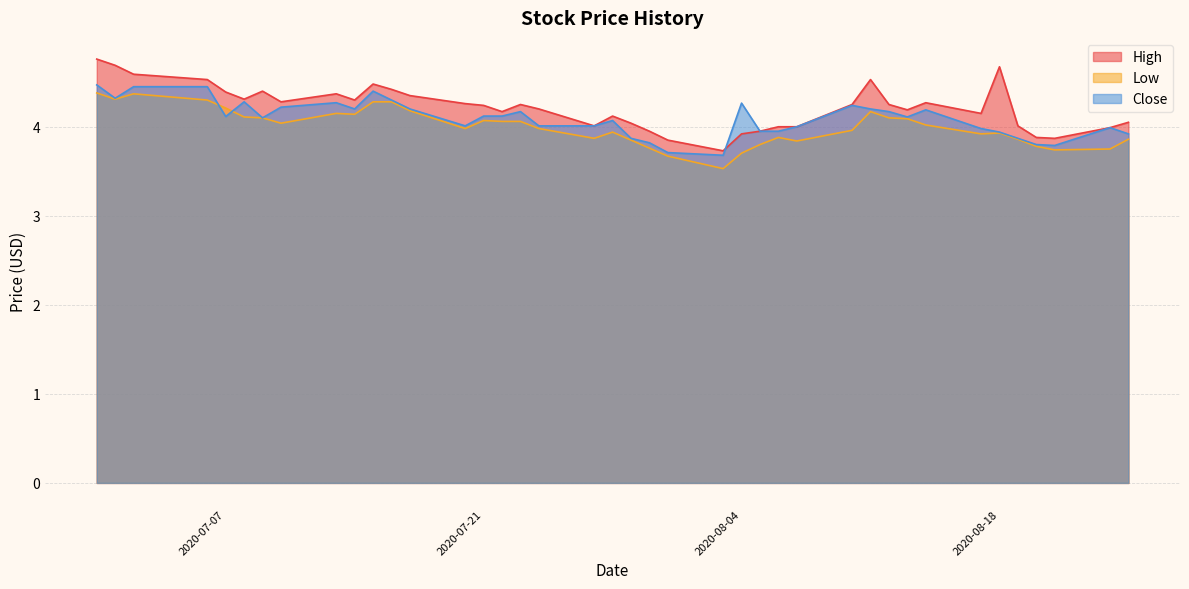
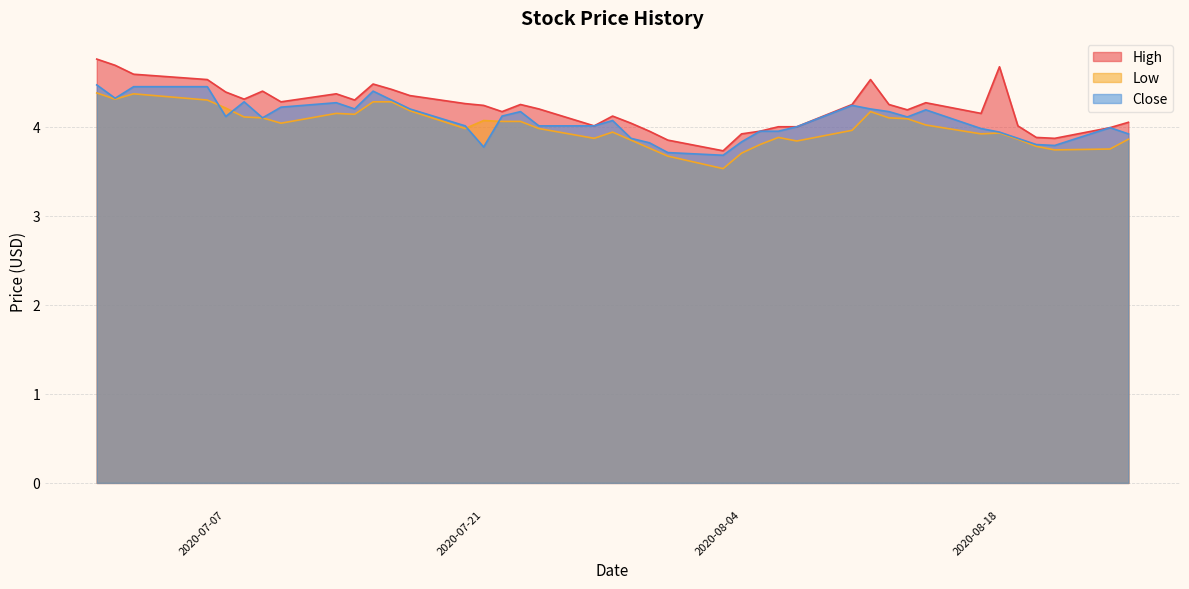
  {
    "High": {
      "2020-07-07": 4.4,
      "2020-07-21": 4.2,
      "2020-08-04": 3.9,
      "2020-08-18": 4.7
    },
    "Low": {
      "2020-07-07": 4.2,
      "2020-07-21": 4.1,
      "2020-08-04": 3.7
    },
    "Close": {
      "2020-07-07": 4.1,
-     "2020-07-21": 4.1,
-     "2020-08-04": 4.3
+     "2020-07-21": 3.8,
+     "2020-08-04": 3.8
    }
  }
